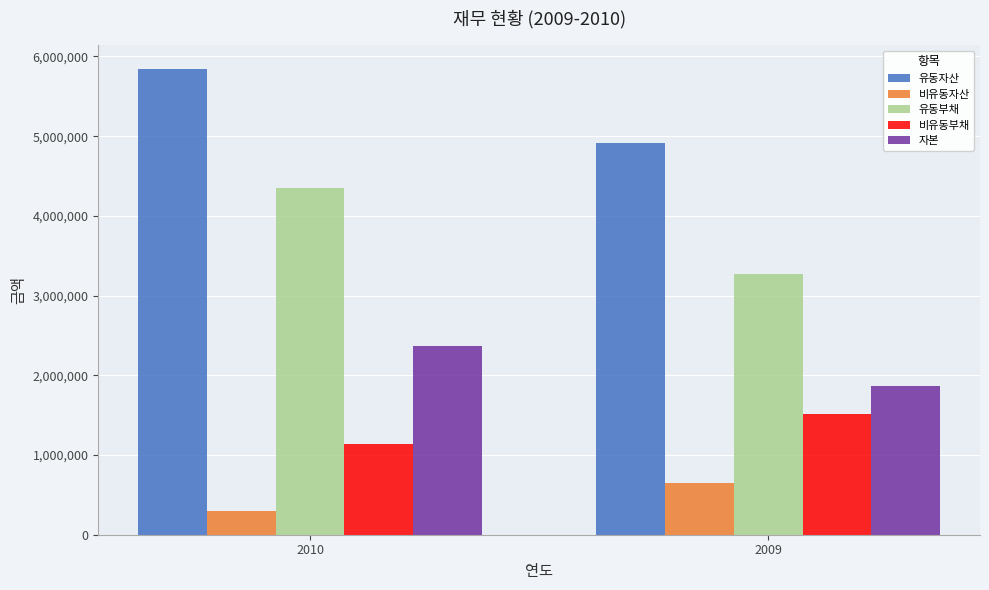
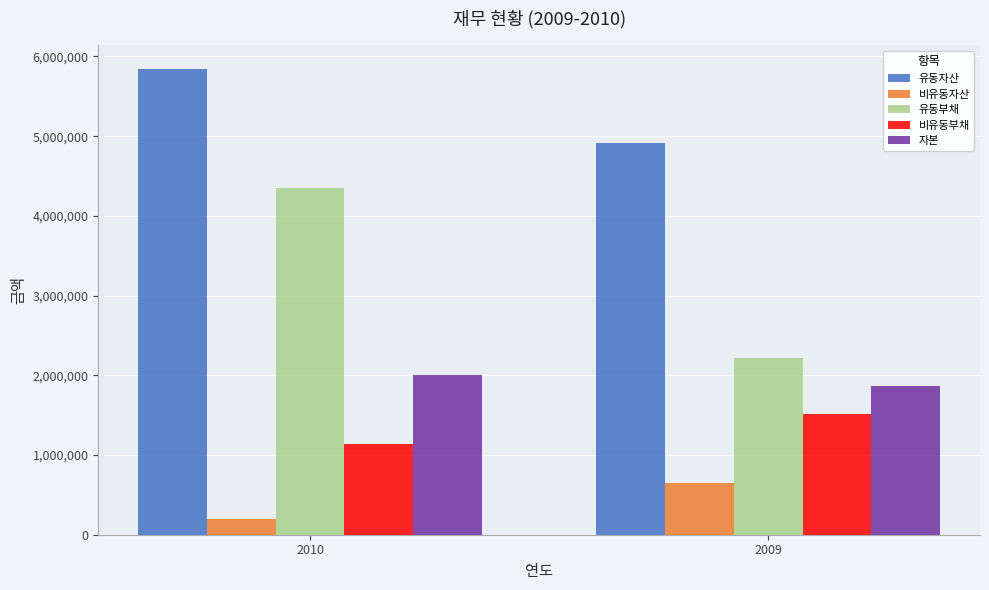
  {
    "유동자산": {
      "2010": "5,800,000",
      "2009": "4,900,000"
    },
    "비유동자산": {
-     "2010": "300,000",
+     "2010": "200,000",
      "2009": "600,000"
    },
    "유동부채": {
      "2010": "4,400,000",
-     "2009": "3,300,000"
+     "2009": "2,200,000"
    },
    "비유동부채": {
      "2010": "1,100,000",
      "2009": "1,500,000"
    },
    "자본": {
-     "2010": "2,400,000",
+     "2010": "2,000,000",
      "2009": "1,900,000"
    }
  }
